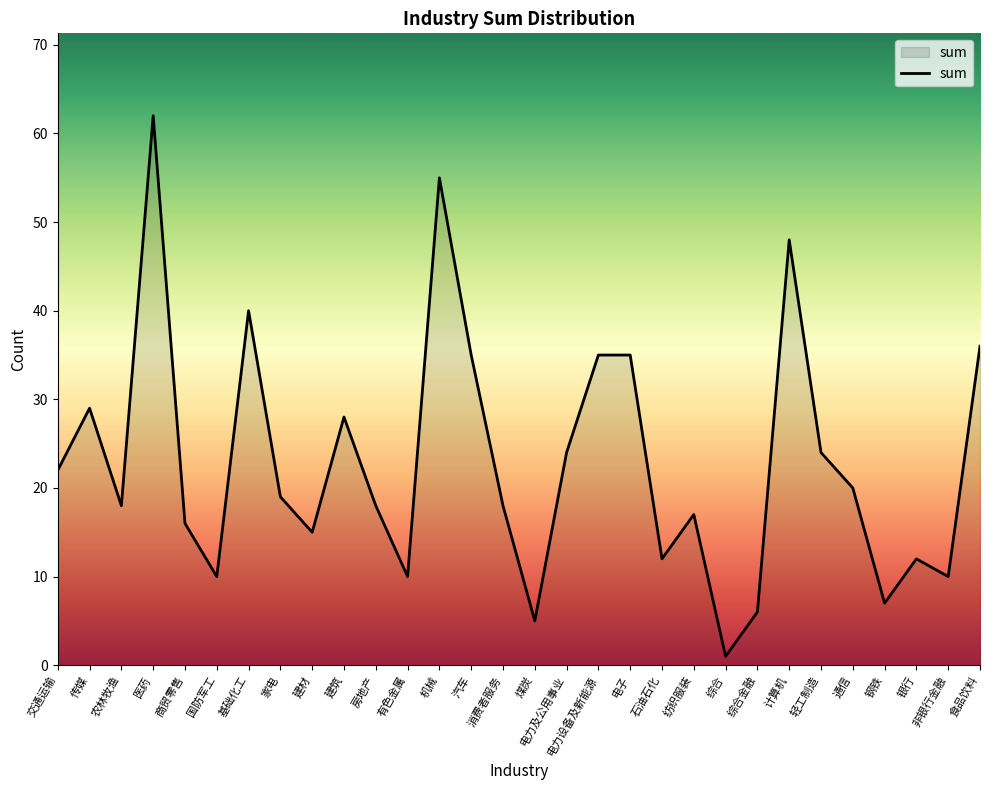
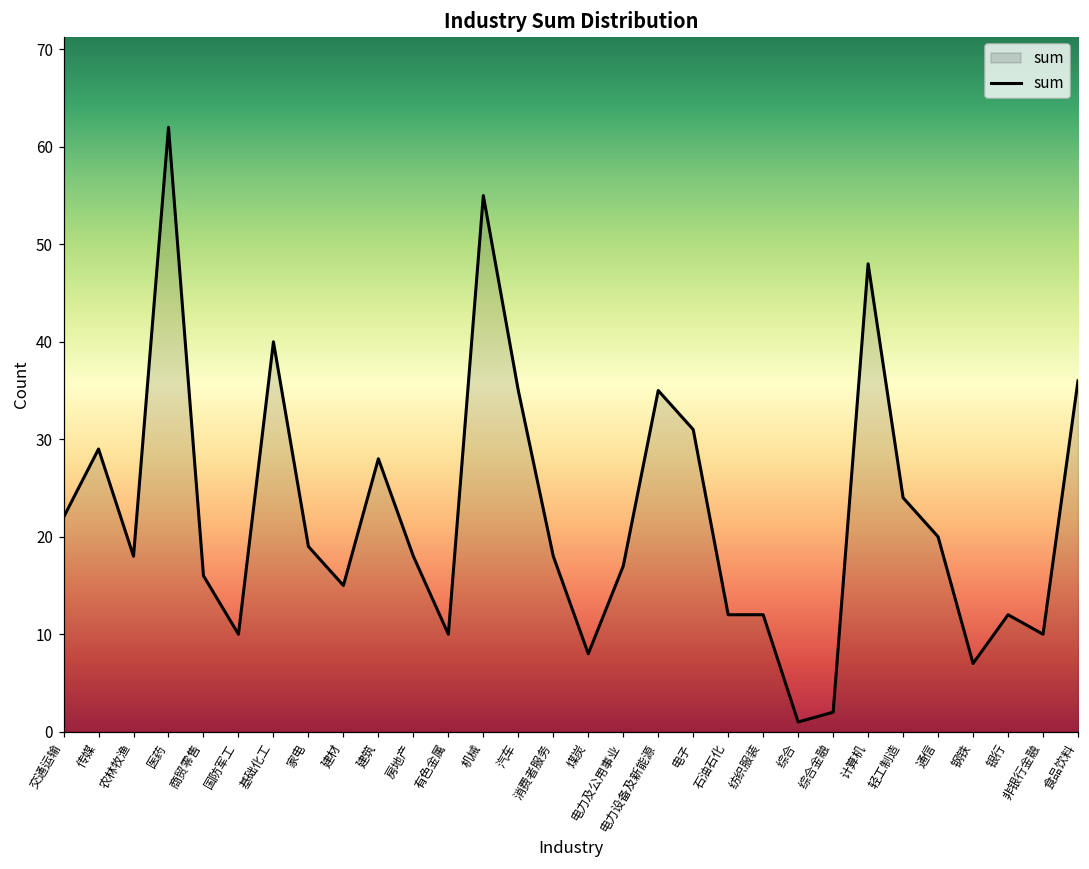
  {
    "交通运输": 22,
    "传媒": 29,
    "农林牧渔": 18,
    "医药": 62,
    "商贸零售": 16,
    "国防军工": 10,
    "基础化工": 40,
    "家电": 19,
    "建材": 15,
    "建筑": 28,
    "房地产": 18,
    "有色金属": 10,
    "机械": 55,
    "汽车": 35,
    "消费者服务": 18,
-   "煤炭": 5,
-   "电力及公用事业": 24,
+   "煤炭": 8,
+   "电力及公用事业": 17,
    "电力设备及新能源": 35,
-   "电子": 35,
+   "电子": 31,
    "石油石化": 12,
-   "纺织服装": 17,
+   "纺织服装": 12,
    "综合": 1,
-   "综合金融": 6,
+   "综合金融": 2,
    "计算机": 48,
    "轻工制造": 24,
    "通信": 20,
    "钢铁": 7,
    "银行": 12,
    "非银行金融": 10,
    "食品饮料": 36
  }
